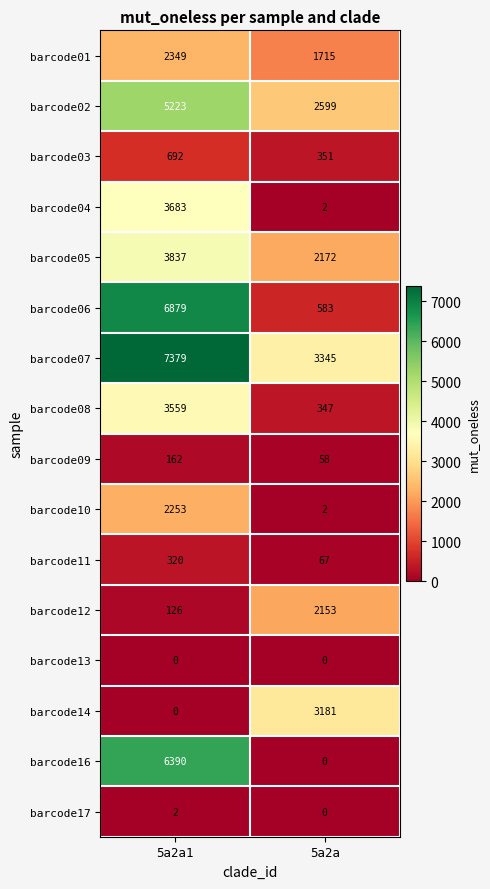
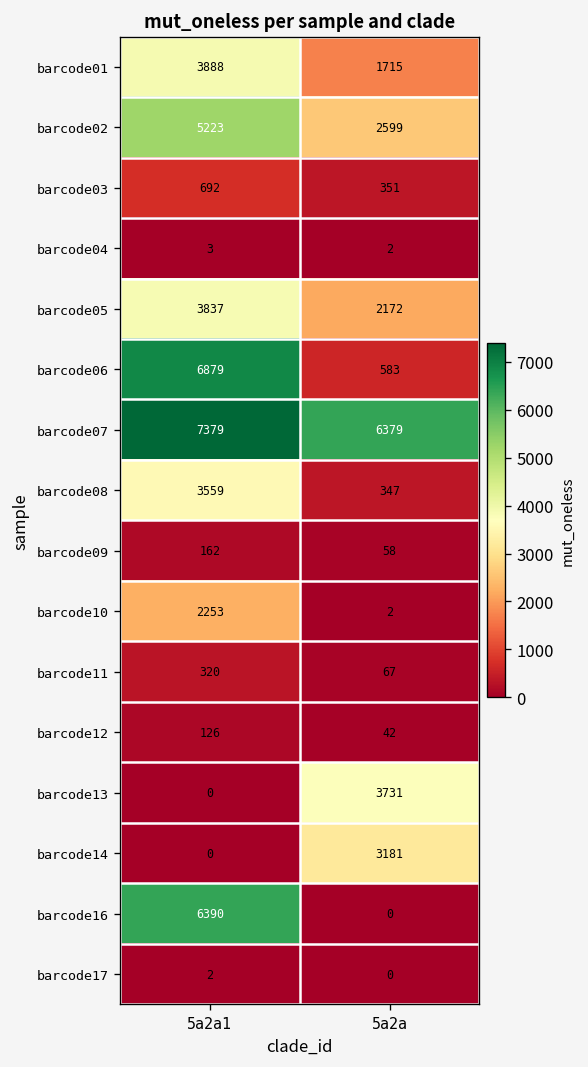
  {
    "barcode01": {
-     "5a2a1": 2349,
+     "5a2a1": 3888,
      "5a2a": 1715
    },
    "barcode02": {
      "5a2a1": 5223,
      "5a2a": 2599
    },
    "barcode03": {
      "5a2a1": 692,
      "5a2a": 351
    },
    "barcode04": {
-     "5a2a1": 3683,
+     "5a2a1": 3,
      "5a2a": 2
    },
    "barcode05": {
      "5a2a1": 3837,
      "5a2a": 2172
    },
    "barcode06": {
      "5a2a1": 6879,
      "5a2a": 583
    },
    "barcode07": {
      "5a2a1": 7379,
-     "5a2a": 3345
+     "5a2a": 6379
    },
    "barcode08": {
      "5a2a1": 3559,
      "5a2a": 347
    },
    "barcode09": {
      "5a2a1": 162,
      "5a2a": 58
    },
    "barcode10": {
      "5a2a1": 2253,
      "5a2a": 2
    },
    "barcode11": {
      "5a2a1": 320,
      "5a2a": 67
    },
    "barcode12": {
      "5a2a1": 126,
-     "5a2a": 2153
+     "5a2a": 42
    },
    "barcode13": {
      "5a2a1": 0,
-     "5a2a": 0
+     "5a2a": 3731
    },
    "barcode14": {
      "5a2a1": 0,
      "5a2a": 3181
    },
    "barcode16": {
      "5a2a1": 6390,
      "5a2a": 0
    },
    "barcode17": {
      "5a2a1": 2,
      "5a2a": 0
    }
  }
